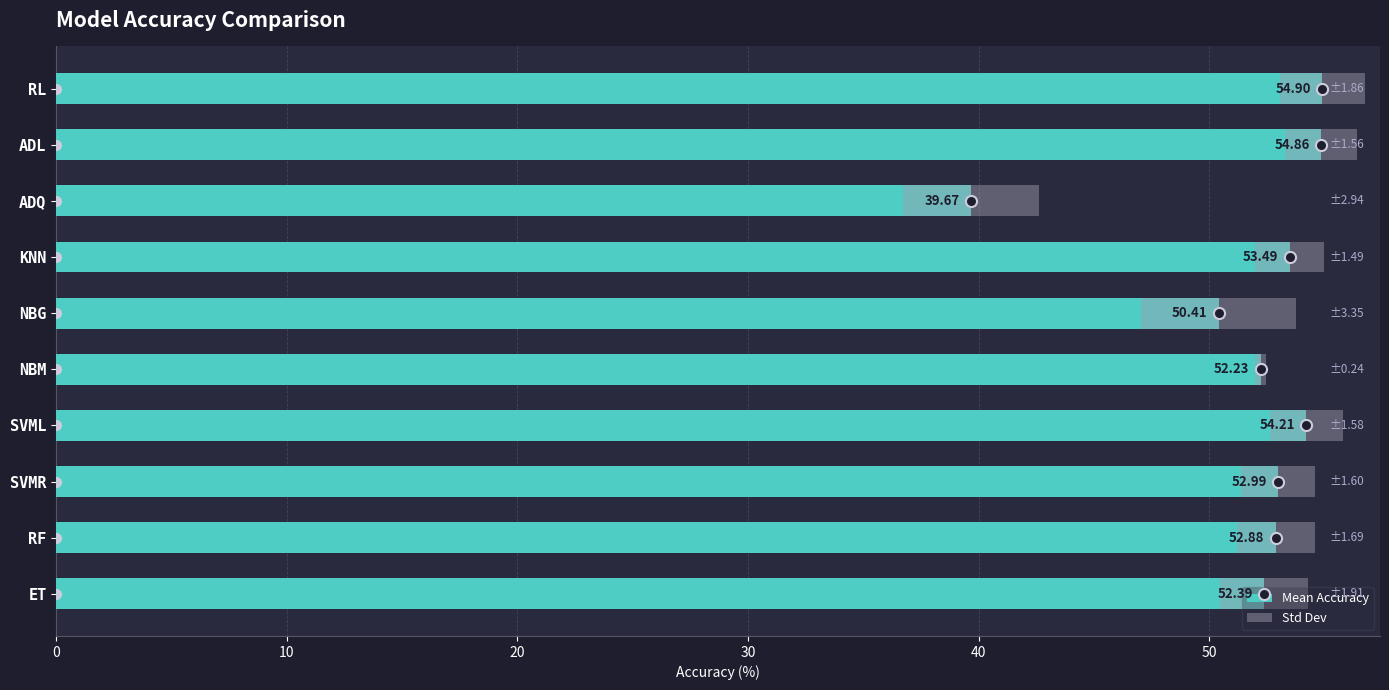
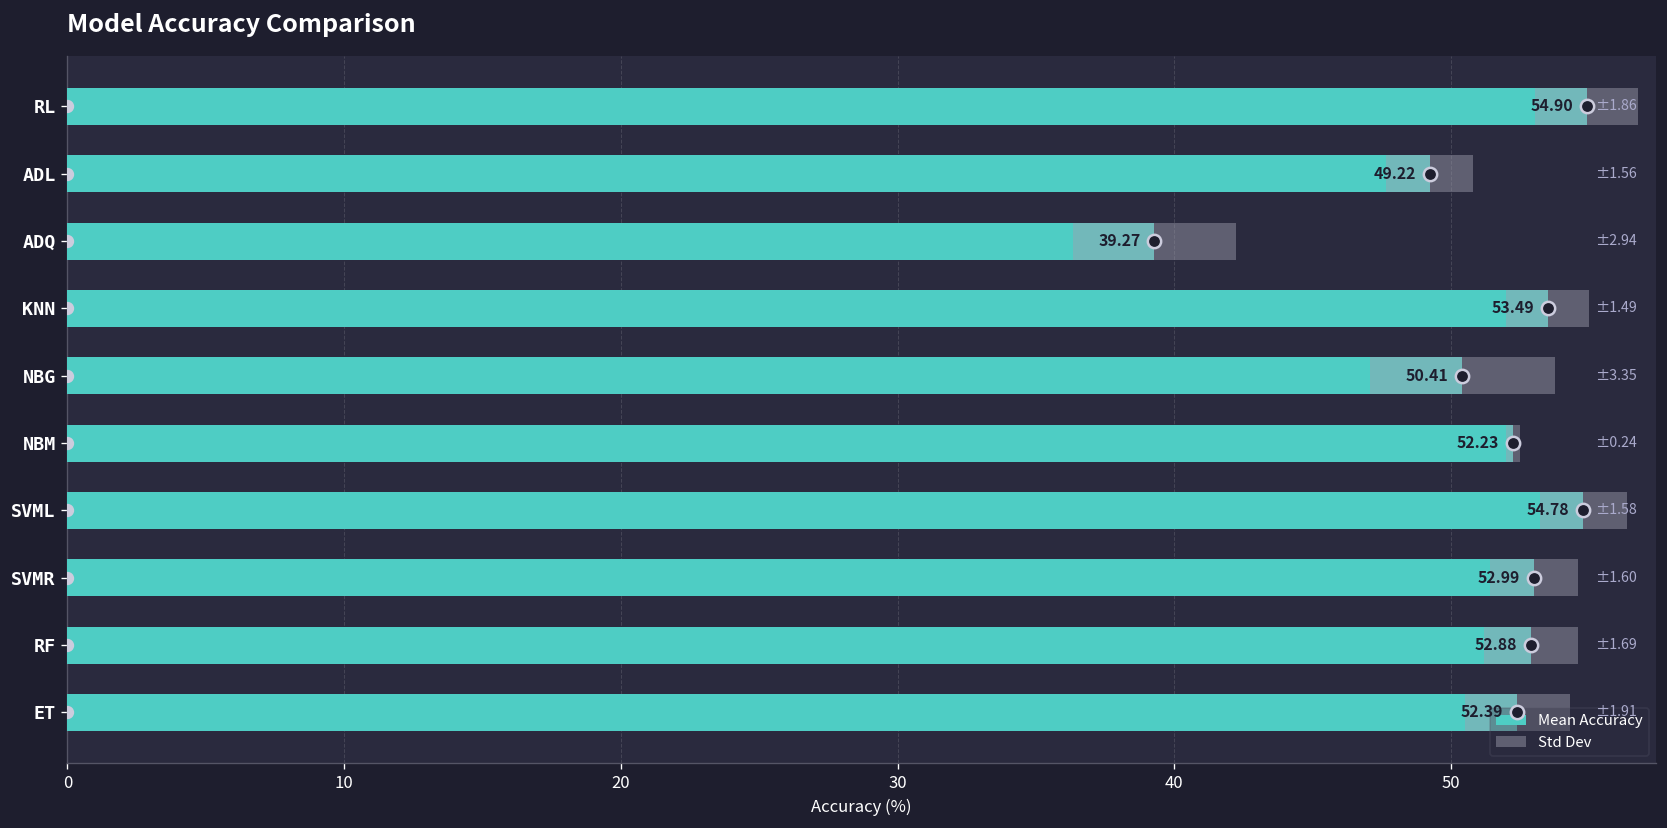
  {
    "Mean Accuracy": {
-     "ADL": 54.86,
-     "ADQ": 39.67,
-     "SVML": 54.21
+     "ADL": 49.22,
+     "ADQ": 39.27,
+     "SVML": 54.78
    }
  }
